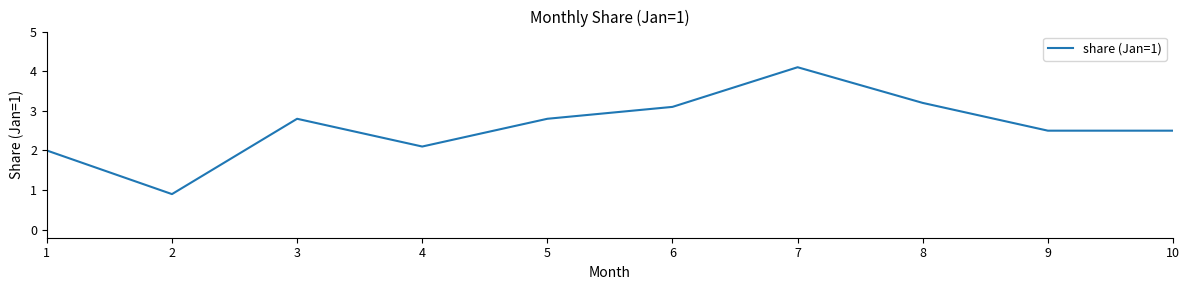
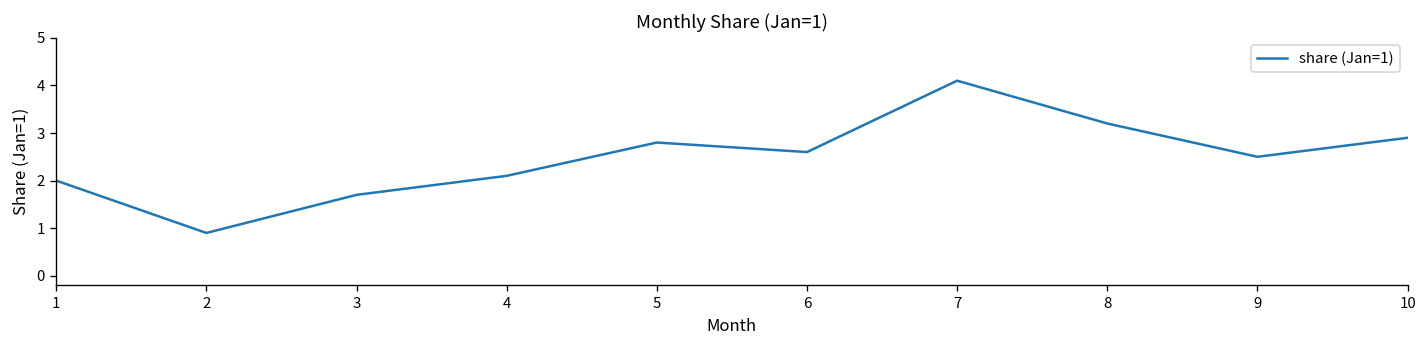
  {
    "1": 2.0,
    "2": 0.9,
-   "3": 2.8,
+   "3": 1.7,
    "4": 2.1,
    "5": 2.8,
-   "6": 3.1,
+   "6": 2.6,
    "7": 4.1,
    "8": 3.2,
    "9": 2.5,
-   "10": 2.5
+   "10": 2.9
  }
